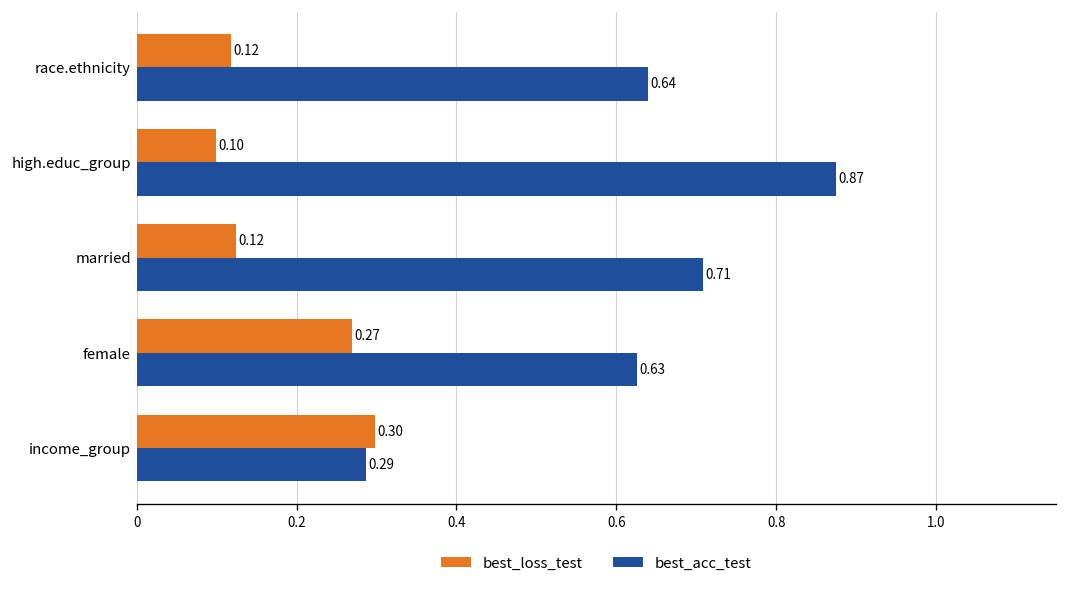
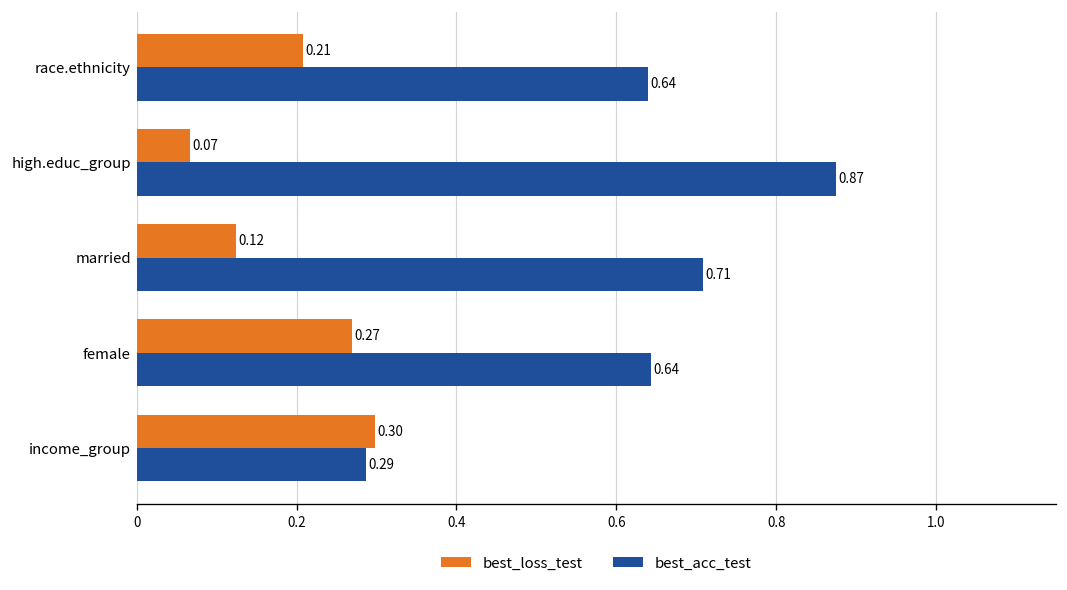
  {
    "best_loss_test": {
-     "race.ethnicity": 0.12,
-     "high.educ_group": 0.10,
+     "race.ethnicity": 0.21,
+     "high.educ_group": 0.07,
      "married": 0.12,
      "female": 0.27,
      "income_group": 0.30
    },
    "best_acc_test": {
      "race.ethnicity": 0.64,
      "high.educ_group": 0.87,
      "married": 0.71,
-     "female": 0.63,
+     "female": 0.64,
      "income_group": 0.29
    }
  }
